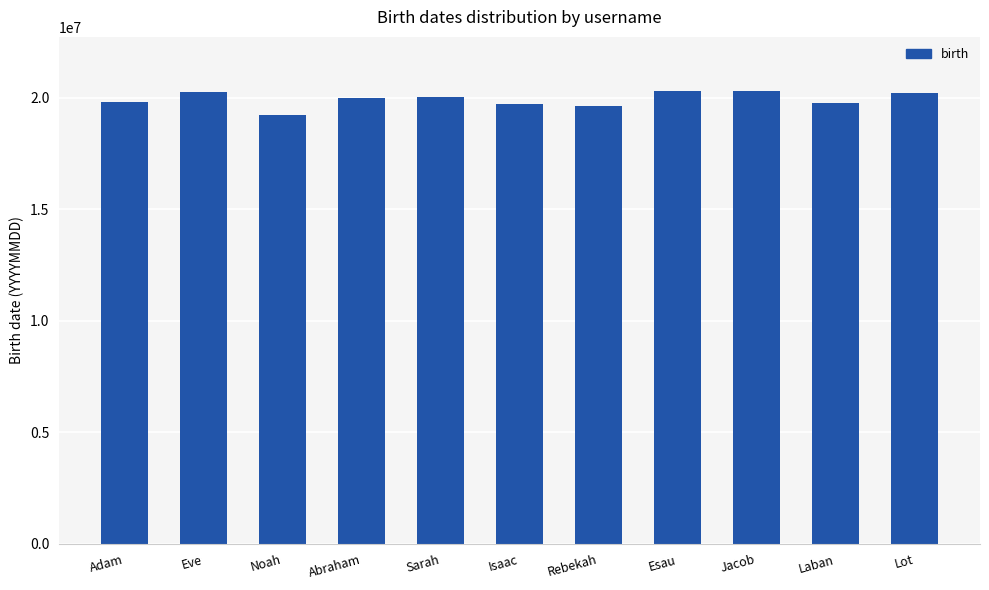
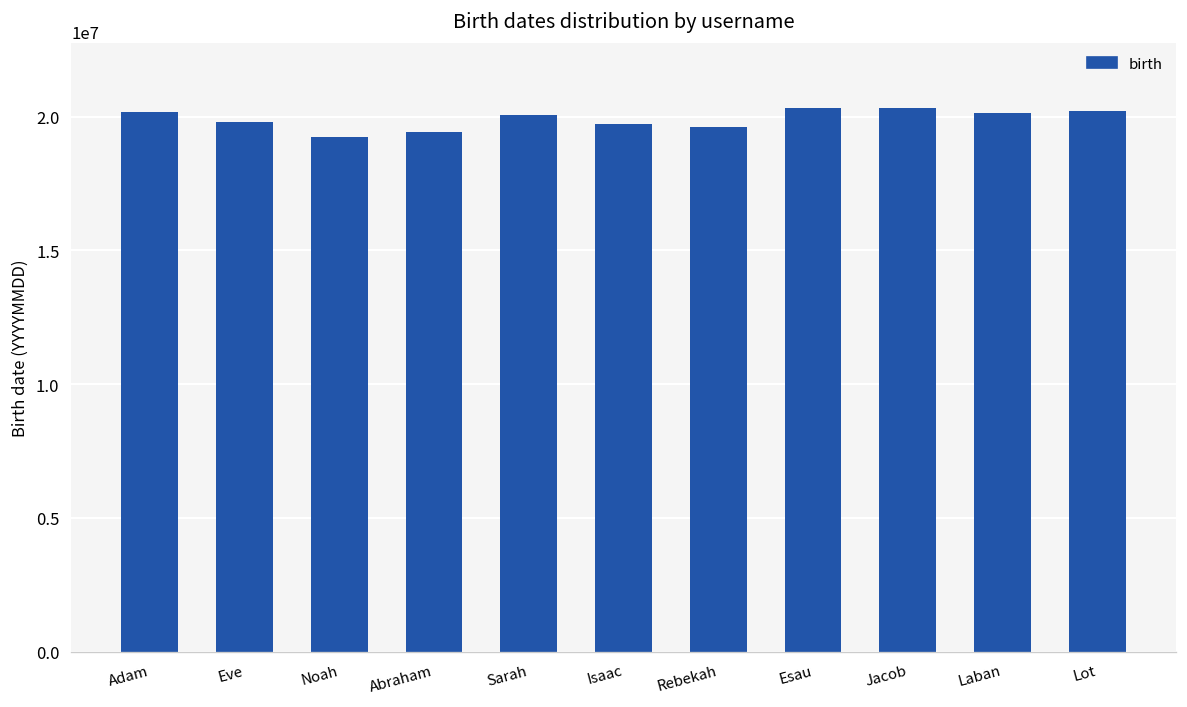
  {
-   "Adam": 19800000,
-   "Eve": 20200000,
+   "Adam": 20200000,
+   "Eve": 19800000,
    "Noah": 19200000,
-   "Abraham": 20000000,
+   "Abraham": 19400000,
    "Sarah": 20100000,
    "Isaac": 19700000,
    "Rebekah": 19600000,
    "Esau": 20300000,
    "Jacob": 20300000,
-   "Laban": 19800000,
+   "Laban": 20100000,
    "Lot": 20200000
  }
